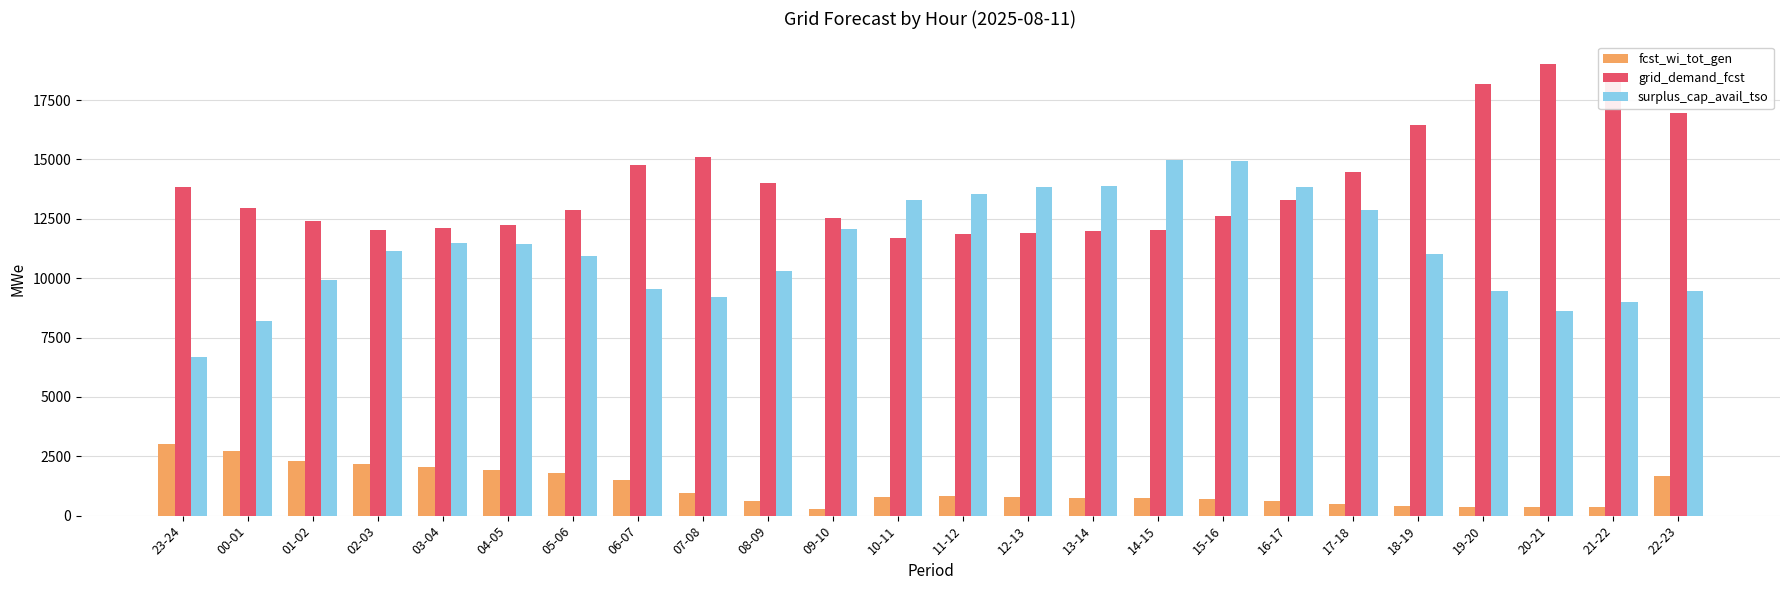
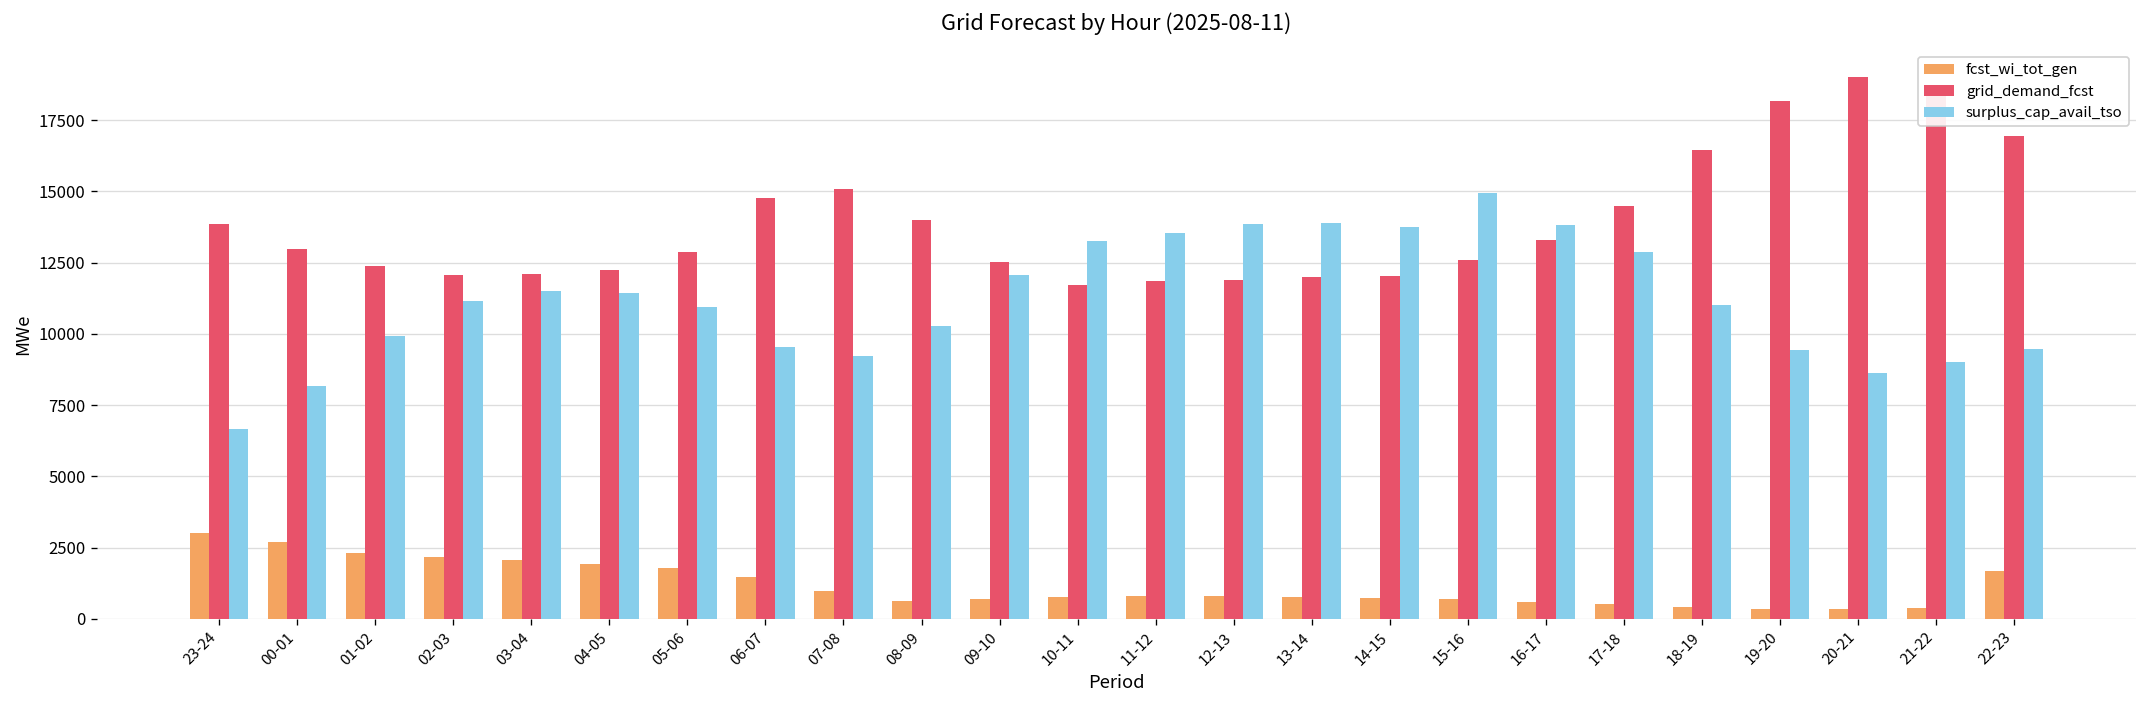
  {
    "fcst_wi_tot_gen": {
      "23-24": 3000,
      "00-01": 2700,
      "01-02": 2300,
      "02-03": 2200,
      "03-04": 2000,
      "04-05": 1900,
      "05-06": 1800,
      "06-07": 1500,
      "07-08": 1000,
      "08-09": 600,
-     "09-10": 300,
+     "09-10": 700,
      "10-11": 800,
      "11-12": 800,
      "12-13": 800,
      "13-14": 800,
      "14-15": 700,
      "15-16": 700,
      "16-17": 600,
      "17-18": 500,
      "18-19": 400,
      "19-20": 400,
      "20-21": 300,
      "21-22": 400,
      "22-23": 1700
    },
    "grid_demand_fcst": {
      "23-24": 13900,
      "00-01": 13000,
      "01-02": 12400,
      "02-03": 12000,
      "03-04": 12100,
      "04-05": 12200,
      "05-06": 12900,
      "06-07": 14800,
      "07-08": 15100,
      "08-09": 14000,
      "09-10": 12500,
      "10-11": 11700,
      "11-12": 11900,
      "12-13": 11900,
      "13-14": 12000,
      "14-15": 12000,
      "15-16": 12600,
      "16-17": 13300,
      "17-18": 14500,
      "18-19": 16400,
      "19-20": 18200,
      "20-21": 19000,
      "22-23": 16900
    },
    "surplus_cap_avail_tso": {
      "23-24": 6700,
      "00-01": 8200,
      "01-02": 9900,
      "02-03": 11200,
      "03-04": 11500,
      "04-05": 11400,
      "05-06": 10900,
      "06-07": 9500,
      "07-08": 9200,
      "08-09": 10300,
      "09-10": 12100,
      "10-11": 13300,
      "11-12": 13500,
      "12-13": 13900,
      "13-14": 13900,
-     "14-15": 15000,
+     "14-15": 13700,
      "15-16": 14900,
      "16-17": 13800,
      "17-18": 12900,
      "18-19": 11000,
      "19-20": 9400,
      "20-21": 8600,
      "21-22": 9000,
      "22-23": 9500
    }
  }
